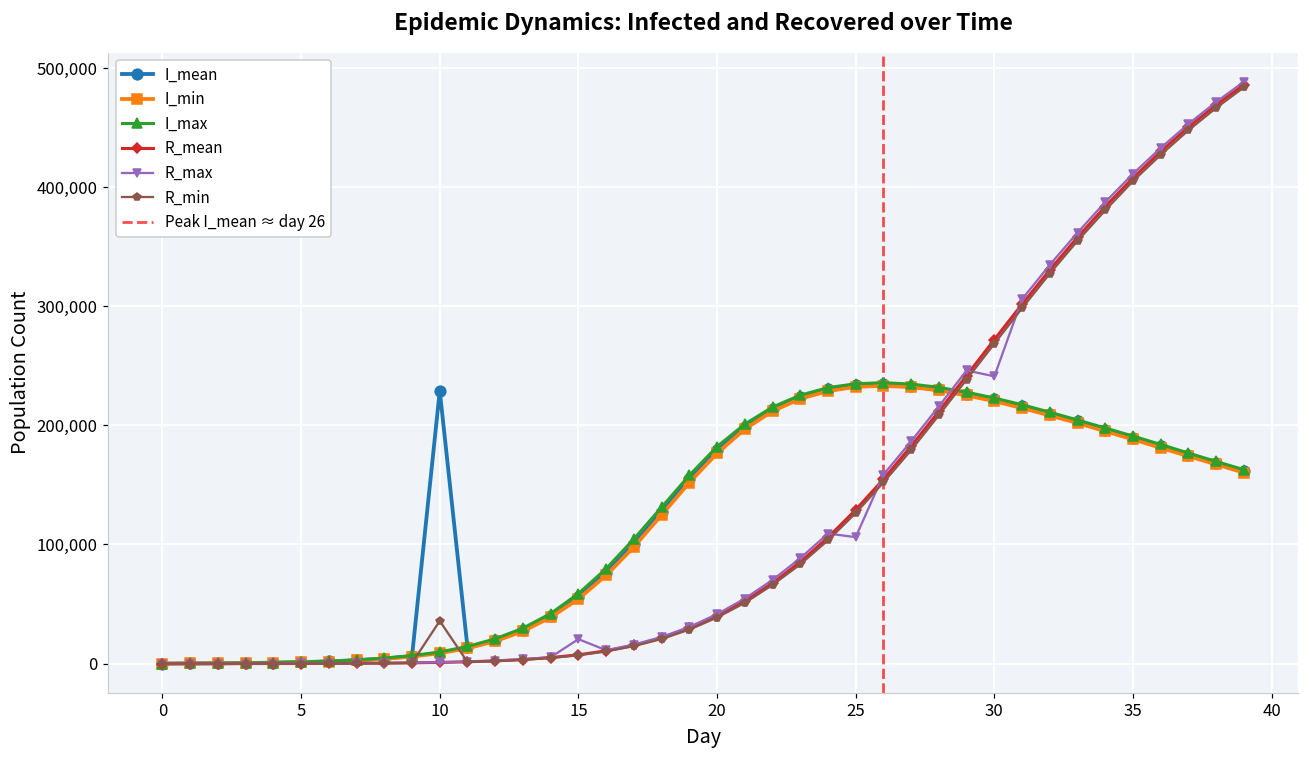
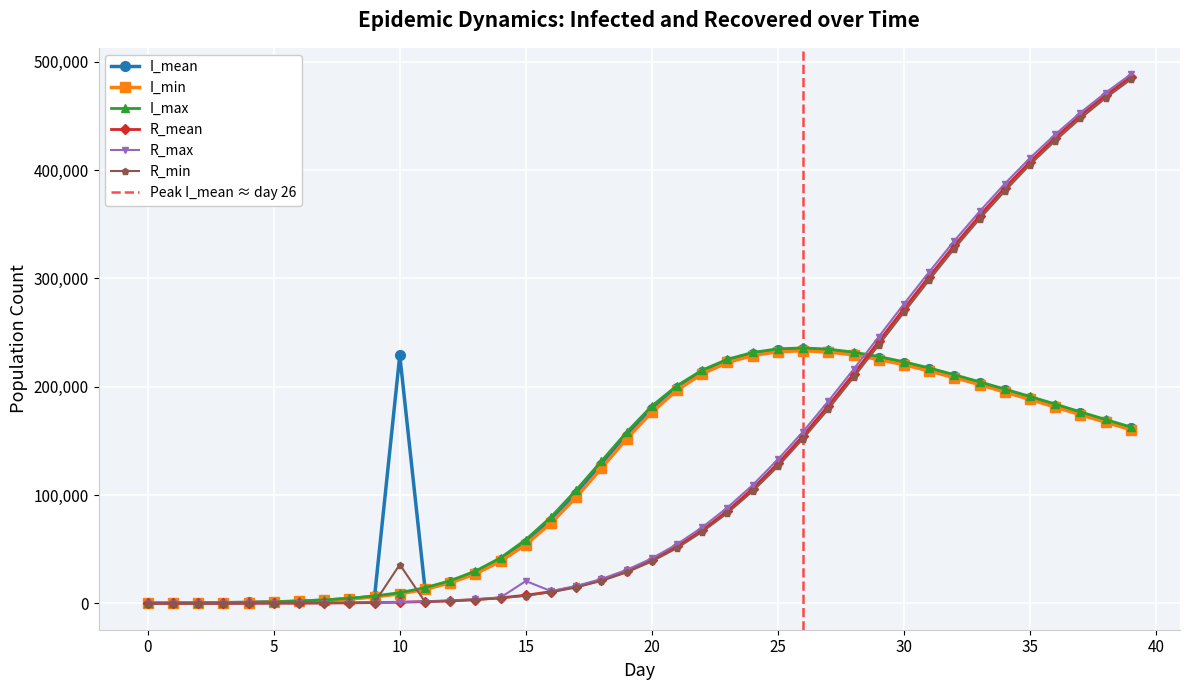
  {
    "I_mean": {
      "10": "229,000",
      "20": "179,000"
    },
    "I_min": {
      "20": "177,000"
    },
    "I_max": {
      "15": "59,000",
      "20": "182,000"
    },
    "R_mean": {
      "25": "129,000",
      "30": "272,000",
      "35": "408,000"
    },
    "R_max": {
      "15": "21,000",
-     "25": "106,000",
-     "30": "241,000",
+     "25": "133,000",
+     "30": "276,000",
      "35": "411,000"
    },
    "R_min": {
      "10": "36,000",
      "25": "126,000",
      "30": "269,000",
      "35": "405,000"
    }
  }
